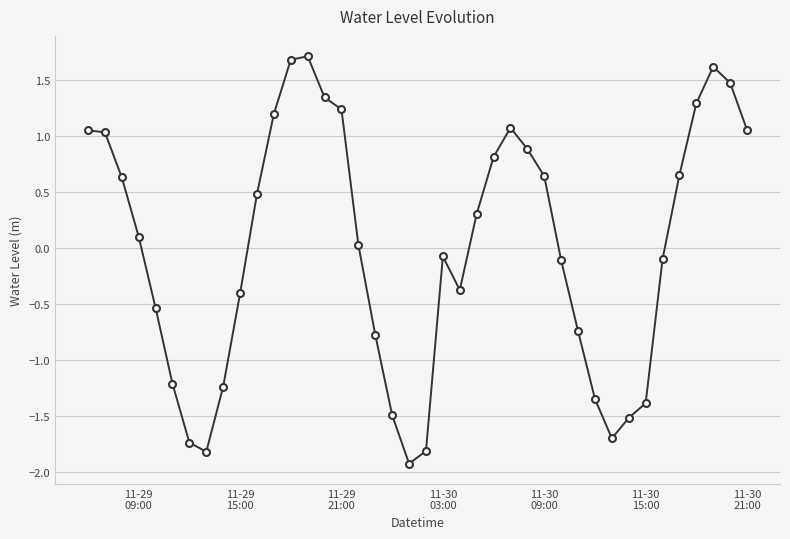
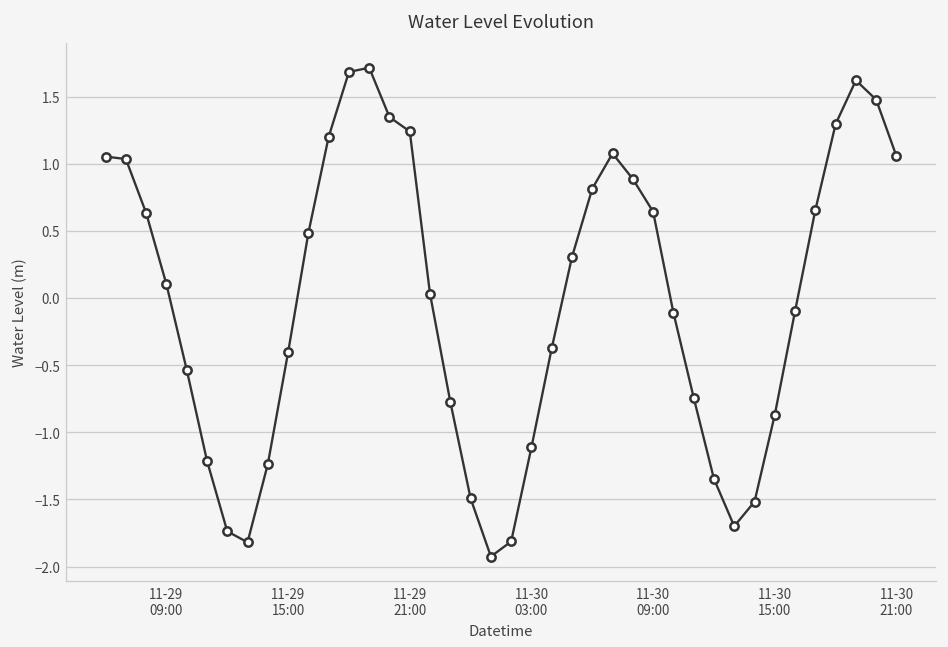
  {
    "11-29 09:00": 0.10,
    "11-29 15:00": -0.40,
    "11-29 21:00": 1.24,
-   "11-30 03:00": -0.07,
+   "11-30 03:00": -1.11,
    "11-30 09:00": 0.64,
-   "11-30 15:00": -1.38,
+   "11-30 15:00": -0.87,
    "11-30 21:00": 1.06
  }
